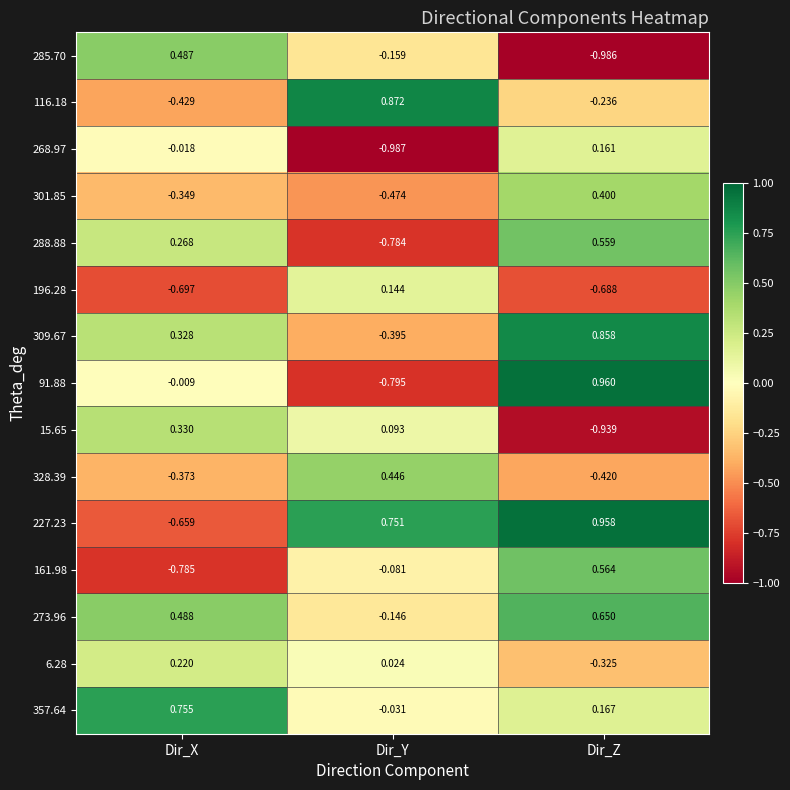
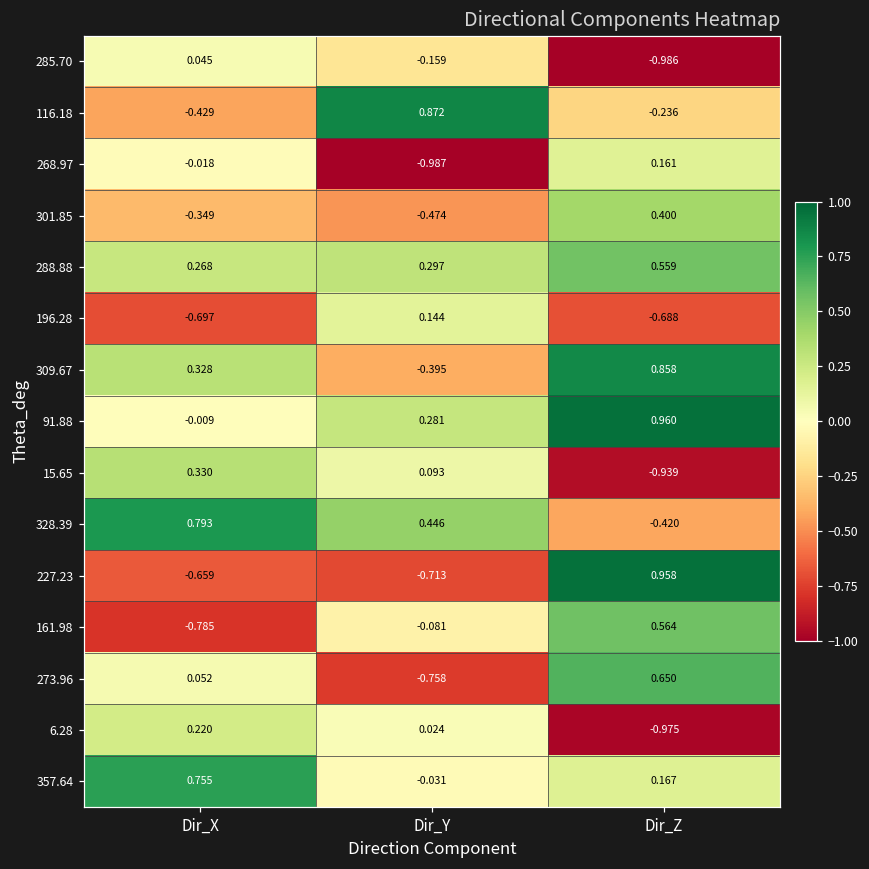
  {
    "285.70": {
-     "Dir_X": 0.487,
+     "Dir_X": 0.045,
      "Dir_Y": -0.159,
      "Dir_Z": -0.986
    },
    "116.18": {
      "Dir_X": -0.429,
      "Dir_Y": 0.872,
      "Dir_Z": -0.236
    },
    "268.97": {
      "Dir_X": -0.018,
      "Dir_Y": -0.987,
      "Dir_Z": 0.161
    },
    "301.85": {
      "Dir_X": -0.349,
      "Dir_Y": -0.474,
      "Dir_Z": 0.400
    },
    "288.88": {
      "Dir_X": 0.268,
-     "Dir_Y": -0.784,
+     "Dir_Y": 0.297,
      "Dir_Z": 0.559
    },
    "196.28": {
      "Dir_X": -0.697,
      "Dir_Y": 0.144,
      "Dir_Z": -0.688
    },
    "309.67": {
      "Dir_X": 0.328,
      "Dir_Y": -0.395,
      "Dir_Z": 0.858
    },
    "91.88": {
      "Dir_X": -0.009,
-     "Dir_Y": -0.795,
+     "Dir_Y": 0.281,
      "Dir_Z": 0.960
    },
    "15.65": {
      "Dir_X": 0.330,
      "Dir_Y": 0.093,
      "Dir_Z": -0.939
    },
    "328.39": {
-     "Dir_X": -0.373,
+     "Dir_X": 0.793,
      "Dir_Y": 0.446,
      "Dir_Z": -0.420
    },
    "227.23": {
      "Dir_X": -0.659,
-     "Dir_Y": 0.751,
+     "Dir_Y": -0.713,
      "Dir_Z": 0.958
    },
    "161.98": {
      "Dir_X": -0.785,
      "Dir_Y": -0.081,
      "Dir_Z": 0.564
    },
    "273.96": {
-     "Dir_X": 0.488,
-     "Dir_Y": -0.146,
+     "Dir_X": 0.052,
+     "Dir_Y": -0.758,
      "Dir_Z": 0.650
    },
    "6.28": {
      "Dir_X": 0.220,
      "Dir_Y": 0.024,
-     "Dir_Z": -0.325
+     "Dir_Z": -0.975
    },
    "357.64": {
      "Dir_X": 0.755,
      "Dir_Y": -0.031,
      "Dir_Z": 0.167
    }
  }
